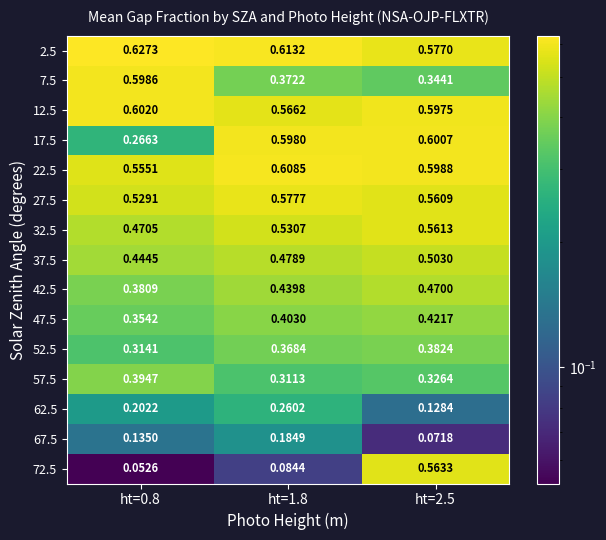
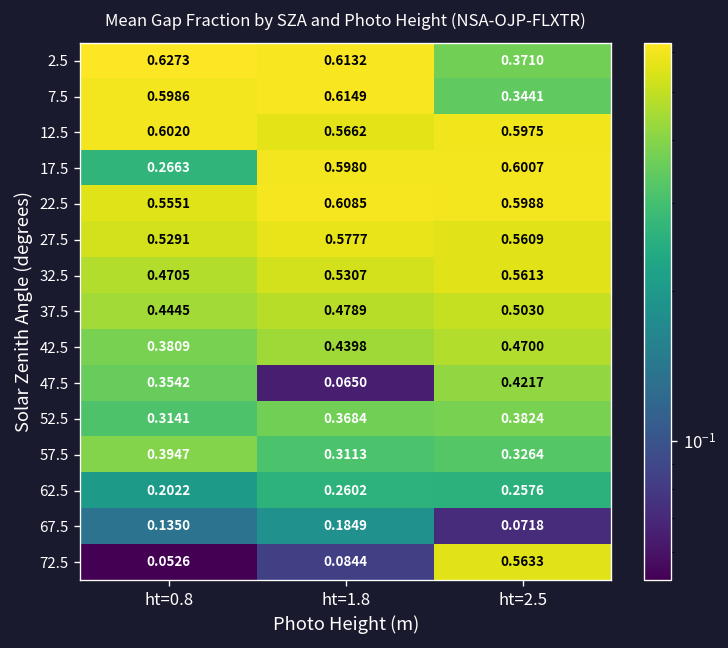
  {
    "2.5": {
      "ht=0.8": 0.6273,
      "ht=1.8": 0.6132,
-     "ht=2.5": 0.5770
+     "ht=2.5": 0.3710
    },
    "7.5": {
      "ht=0.8": 0.5986,
-     "ht=1.8": 0.3722,
+     "ht=1.8": 0.6149,
      "ht=2.5": 0.3441
    },
    "12.5": {
      "ht=0.8": 0.6020,
      "ht=1.8": 0.5662,
      "ht=2.5": 0.5975
    },
    "17.5": {
      "ht=0.8": 0.2663,
      "ht=1.8": 0.5980,
      "ht=2.5": 0.6007
    },
    "22.5": {
      "ht=0.8": 0.5551,
      "ht=1.8": 0.6085,
      "ht=2.5": 0.5988
    },
    "27.5": {
      "ht=0.8": 0.5291,
      "ht=1.8": 0.5777,
      "ht=2.5": 0.5609
    },
    "32.5": {
      "ht=0.8": 0.4705,
      "ht=1.8": 0.5307,
      "ht=2.5": 0.5613
    },
    "37.5": {
      "ht=0.8": 0.4445,
      "ht=1.8": 0.4789,
      "ht=2.5": 0.5030
    },
    "42.5": {
      "ht=0.8": 0.3809,
      "ht=1.8": 0.4398,
      "ht=2.5": 0.4700
    },
    "47.5": {
      "ht=0.8": 0.3542,
-     "ht=1.8": 0.4030,
+     "ht=1.8": 0.0650,
      "ht=2.5": 0.4217
    },
    "52.5": {
      "ht=0.8": 0.3141,
      "ht=1.8": 0.3684,
      "ht=2.5": 0.3824
    },
    "57.5": {
      "ht=0.8": 0.3947,
      "ht=1.8": 0.3113,
      "ht=2.5": 0.3264
    },
    "62.5": {
      "ht=0.8": 0.2022,
      "ht=1.8": 0.2602,
-     "ht=2.5": 0.1284
+     "ht=2.5": 0.2576
    },
    "67.5": {
      "ht=0.8": 0.1350,
      "ht=1.8": 0.1849,
      "ht=2.5": 0.0718
    },
    "72.5": {
      "ht=0.8": 0.0526,
      "ht=1.8": 0.0844,
      "ht=2.5": 0.5633
    }
  }
